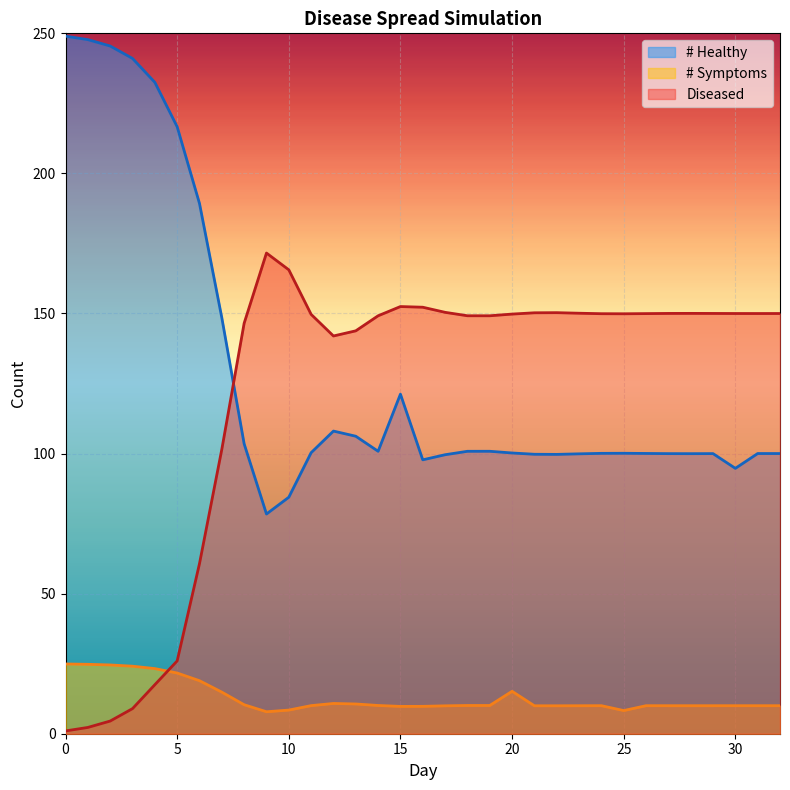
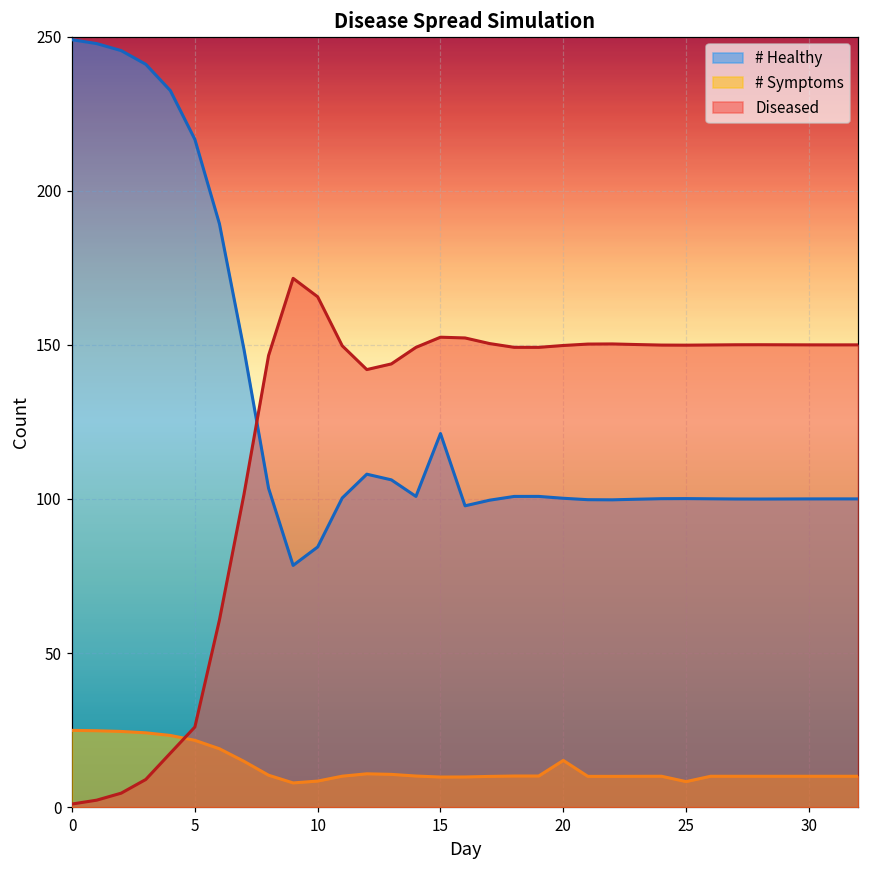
  {
    "# Healthy": {
      "0": 249,
      "5": 217,
      "10": 84,
      "15": 121,
      "20": 100,
      "25": 100,
-     "30": 95
+     "30": 100
    },
    "# Symptoms": {
      "0": 25,
      "5": 22,
      "10": 8,
      "15": 10,
      "20": 15,
      "25": 8,
      "30": 10
    },
    "Diseased": {
      "0": 1,
      "5": 26,
      "10": 166,
      "15": 152,
      "20": 150,
      "25": 150,
      "30": 150
    }
  }
